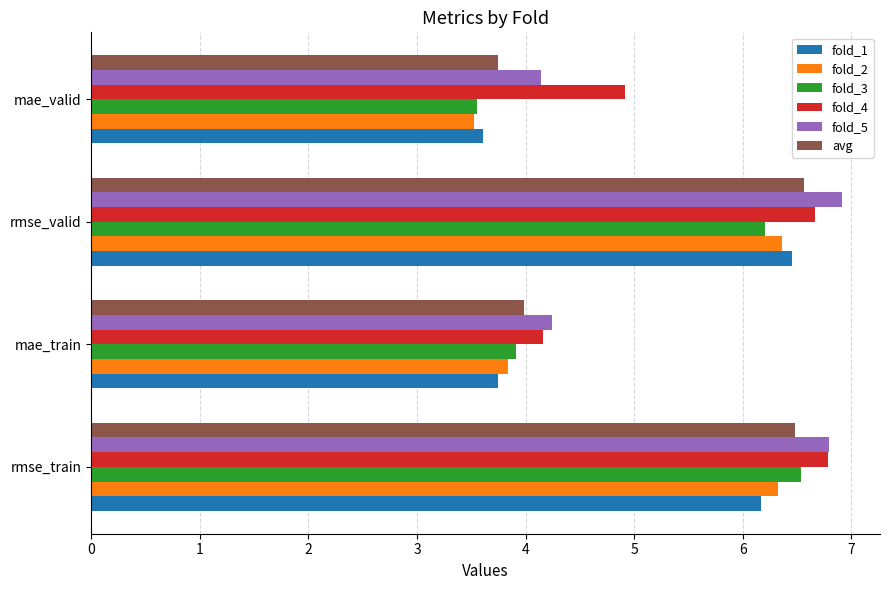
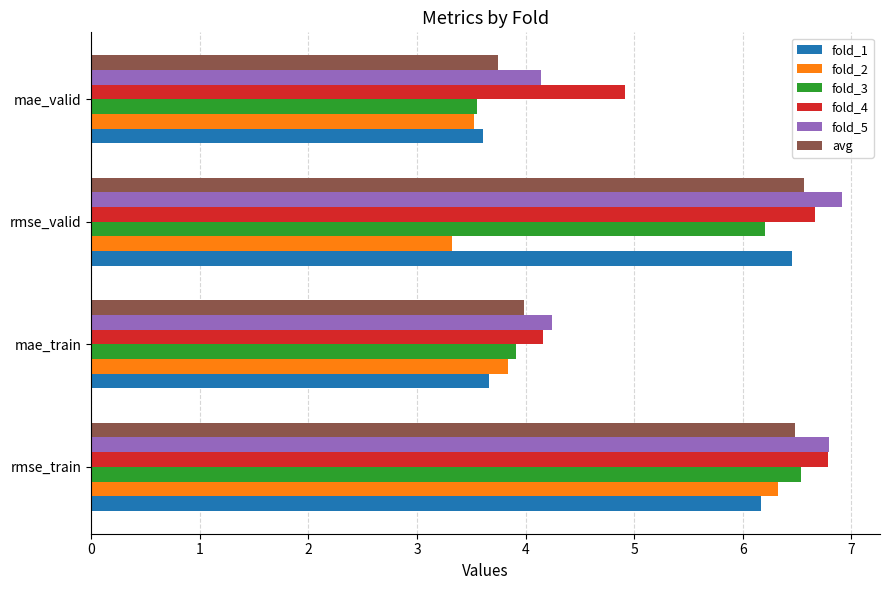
  {
    "fold_1": {
      "mae_valid": 3.61,
      "rmse_valid": 6.45,
-     "mae_train": 3.75,
+     "mae_train": 3.66,
      "rmse_train": 6.17
    },
    "fold_2": {
      "mae_valid": 3.53,
-     "rmse_valid": 6.37,
+     "rmse_valid": 3.32,
      "mae_train": 3.84,
      "rmse_train": 6.33
    },
    "fold_3": {
      "mae_valid": 3.56,
      "rmse_valid": 6.21,
      "mae_train": 3.91,
      "rmse_train": 6.54
    },
    "fold_4": {
      "mae_valid": 4.92,
      "rmse_valid": 6.67,
      "mae_train": 4.17,
      "rmse_train": 6.79
    },
    "fold_5": {
      "mae_valid": 4.14,
      "rmse_valid": 6.92,
      "mae_train": 4.24,
      "rmse_train": 6.80
    },
    "avg": {
      "mae_valid": 3.74,
      "rmse_valid": 6.56,
      "mae_train": 3.98,
      "rmse_train": 6.48
    }
  }
